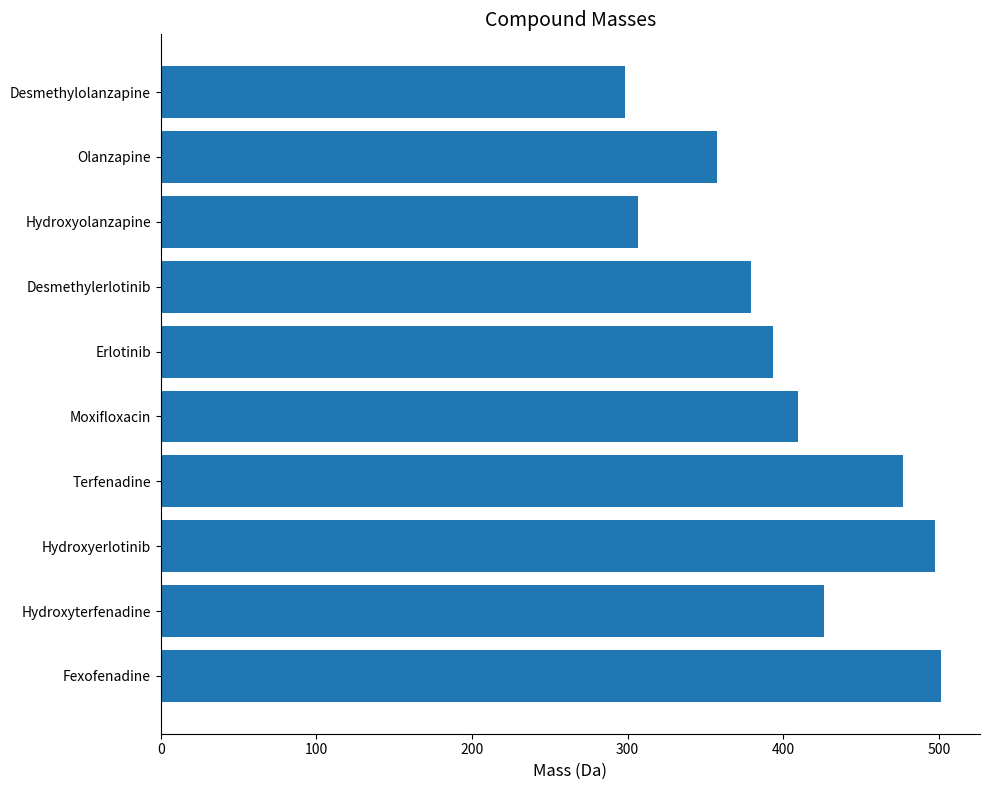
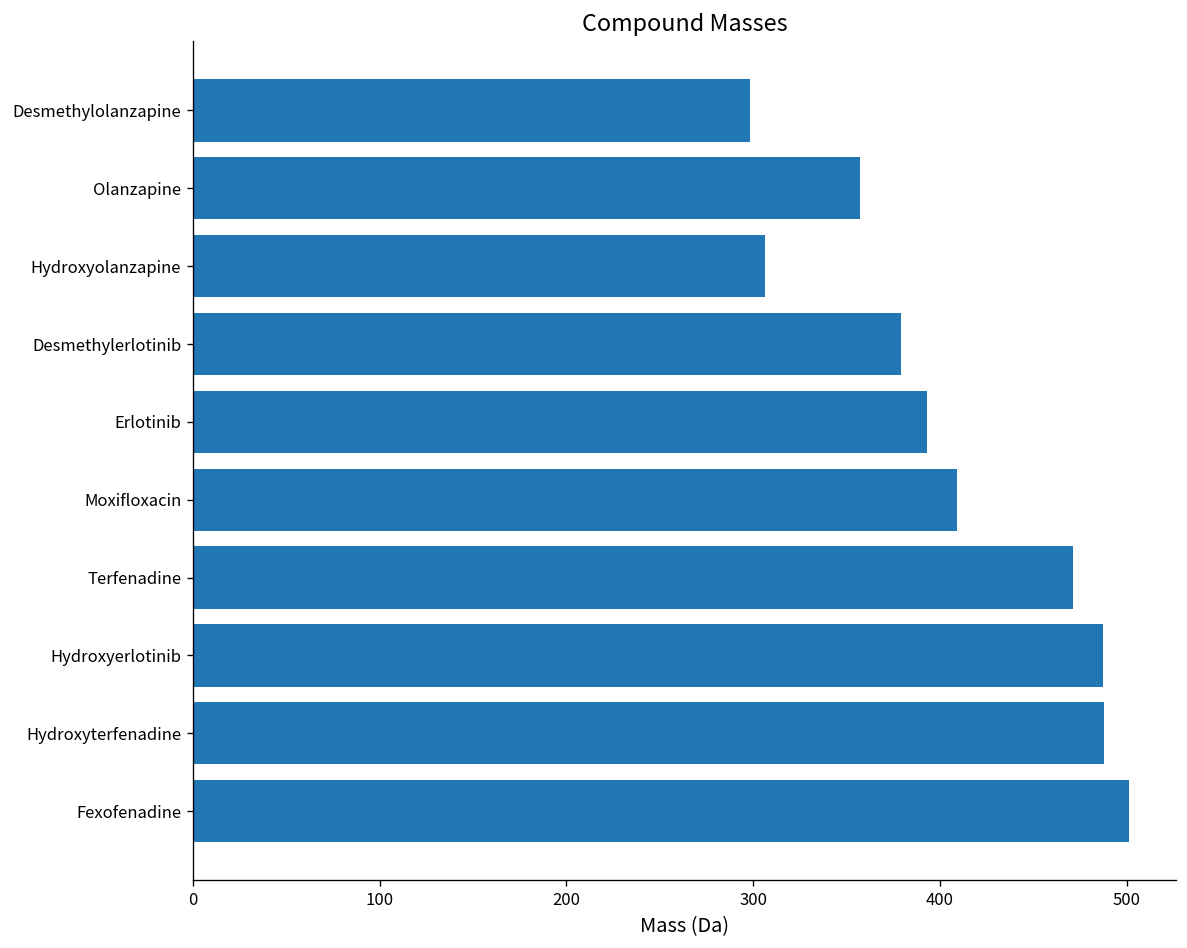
  {
    "Desmethylolanzapine": 298,
    "Olanzapine": 357,
    "Hydroxyolanzapine": 307,
    "Desmethylerlotinib": 379,
    "Erlotinib": 393,
    "Moxifloxacin": 409,
-   "Terfenadine": 477,
-   "Hydroxyerlotinib": 497,
-   "Hydroxyterfenadine": 426,
+   "Terfenadine": 471,
+   "Hydroxyerlotinib": 487,
+   "Hydroxyterfenadine": 488,
    "Fexofenadine": 501
  }
